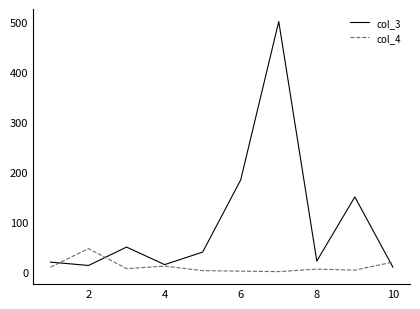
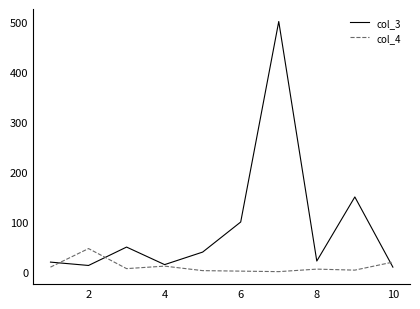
  {
    "col_3": {
      "2": 10,
-     "6": 180,
+     "6": 100,
      "8": 20,
      "10": 10
    },
    "col_4": {
      "2": 50,
      "6": 0,
      "8": 10,
      "10": 20
    }
  }
